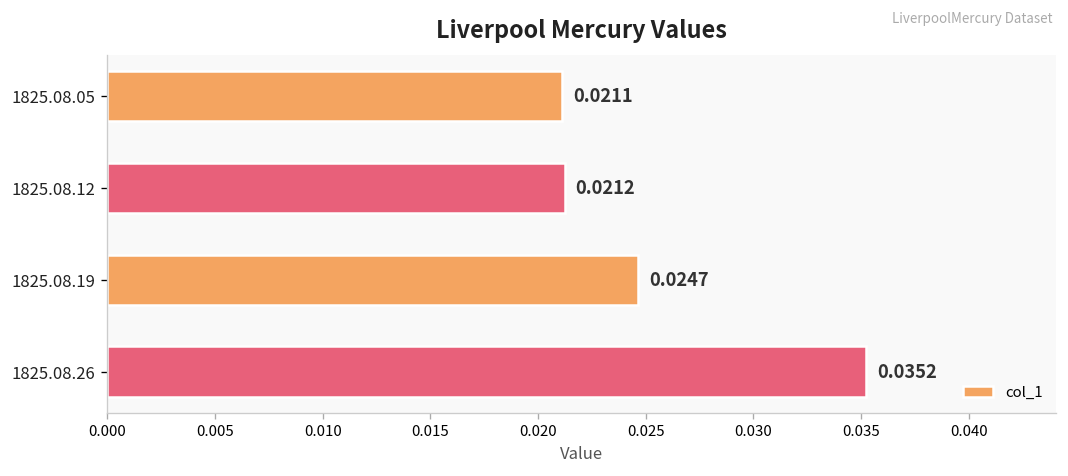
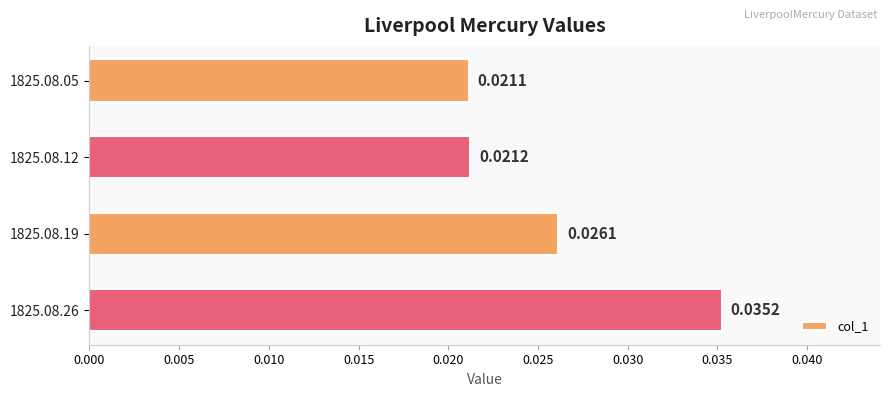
  {
    "1825.08.05": 0.0211,
    "1825.08.12": 0.0212,
-   "1825.08.19": 0.0247,
+   "1825.08.19": 0.0261,
    "1825.08.26": 0.0352
  }
